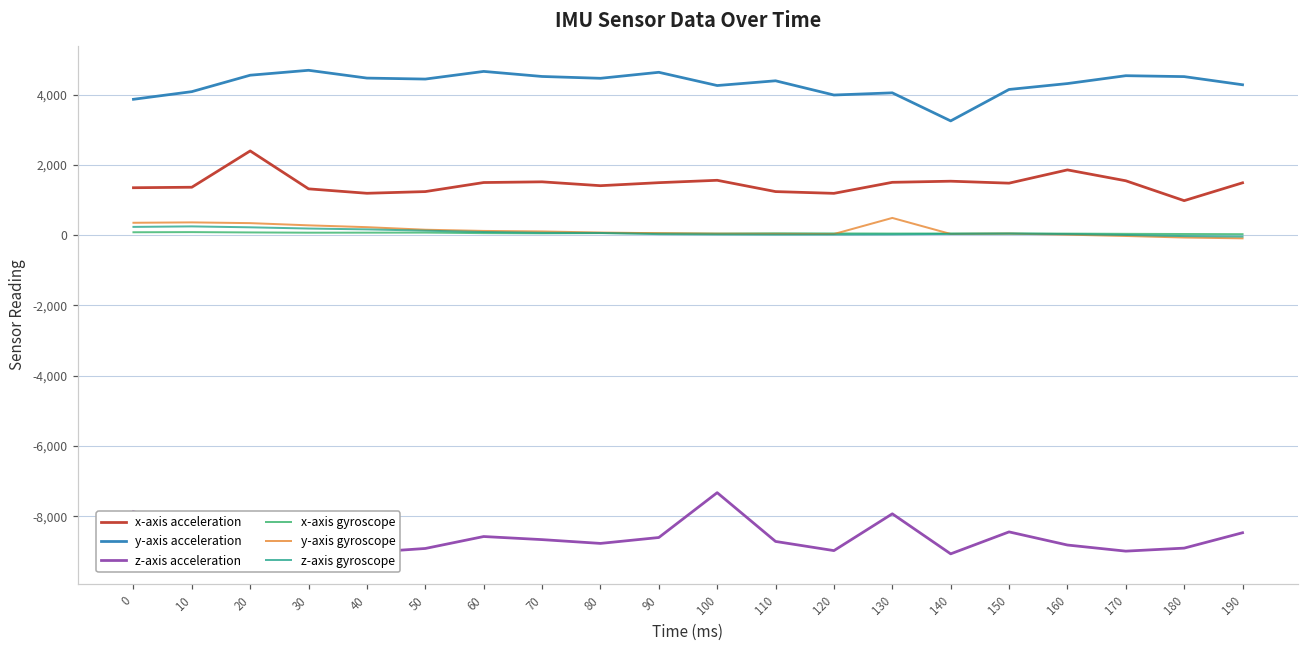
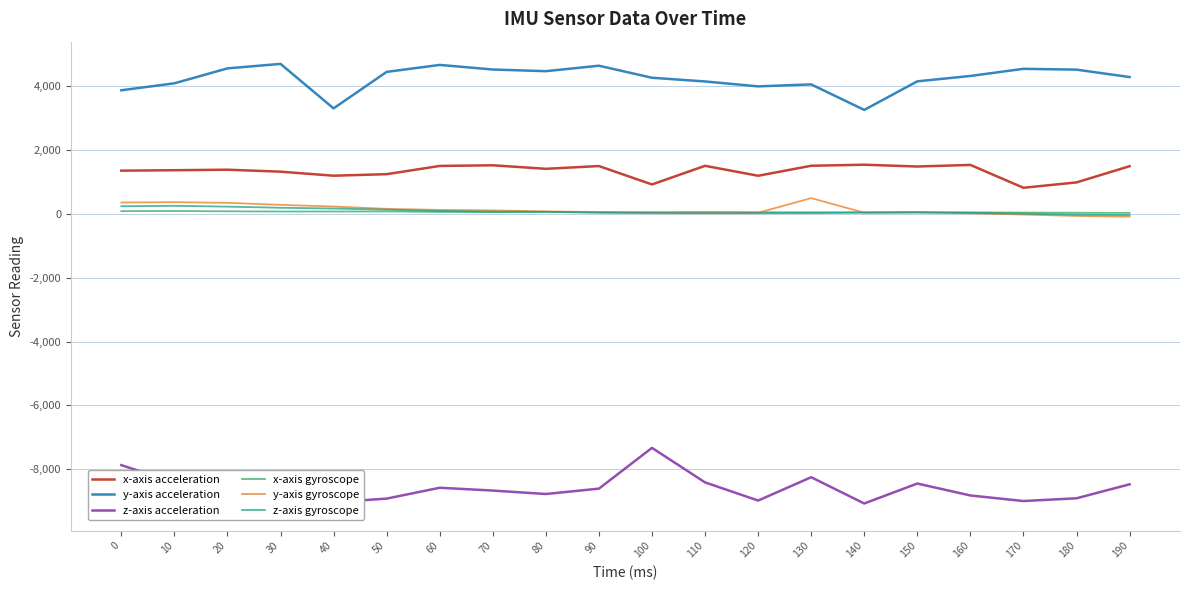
  {
    "x-axis acceleration": {
      "0": "1,400",
      "10": "1,400",
-     "20": "2,400",
+     "20": "1,400",
      "30": "1,300",
      "40": "1,200",
      "50": "1,200",
      "60": "1,500",
      "70": "1,500",
      "80": "1,400",
      "90": "1,500",
-     "100": "1,600",
-     "110": "1,200",
+     "100": "900",
+     "110": "1,500",
      "120": "1,200",
      "130": "1,500",
      "140": "1,500",
      "150": "1,500",
-     "160": "1,900",
-     "170": "1,600",
+     "160": "1,500",
+     "170": "800",
      "180": "1,000",
      "190": "1,500"
    },
    "y-axis acceleration": {
      "0": "3,900",
      "10": "4,100",
      "20": "4,600",
      "30": "4,700",
-     "40": "4,500",
+     "40": "3,300",
      "50": "4,400",
      "60": "4,700",
      "70": "4,500",
      "80": "4,500",
      "90": "4,600",
      "100": "4,300",
-     "110": "4,400",
+     "110": "4,100",
      "120": "4,000",
      "130": "4,100",
      "140": "3,300",
      "150": "4,200",
      "160": "4,300",
      "170": "4,500",
      "180": "4,500",
      "190": "4,300"
    },
    "z-axis acceleration": {
      "0": "-7,900",
      "50": "-8,900",
      "60": "-8,600",
      "70": "-8,700",
      "80": "-8,800",
      "90": "-8,600",
      "100": "-7,300",
-     "110": "-8,700",
+     "110": "-8,400",
      "120": "-9,000",
-     "130": "-7,900",
+     "130": "-8,300",
      "140": "-9,100",
      "150": "-8,400",
      "160": "-8,800",
      "170": "-9,000",
      "180": "-8,900",
      "190": "-8,500"
    },
    "y-axis gyroscope": {
      "0": "400",
      "10": "400",
      "20": "300",
      "30": "300",
      "130": "500"
    }
  }
